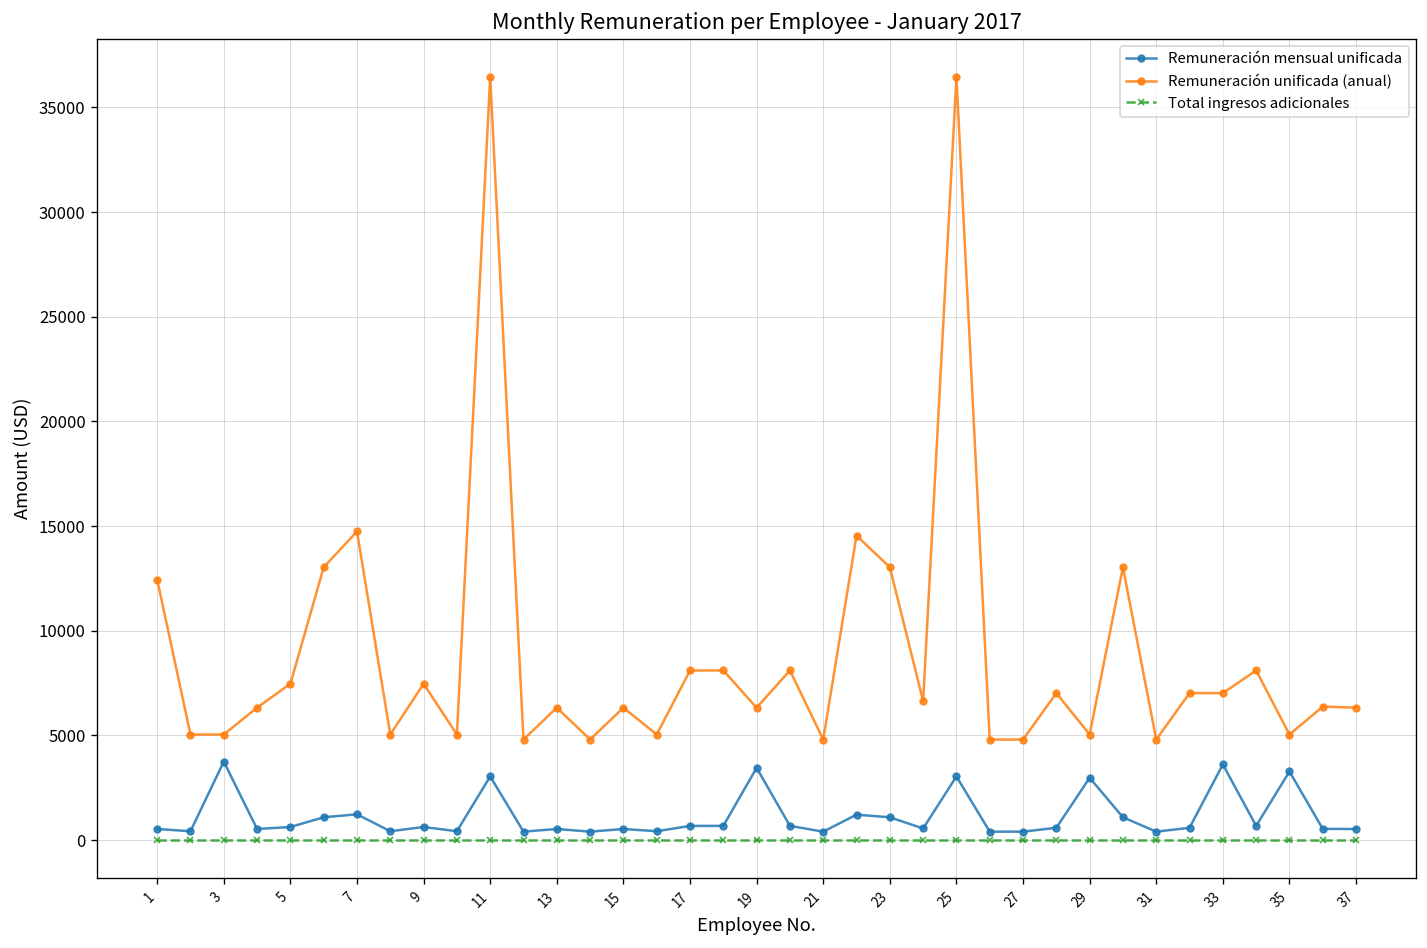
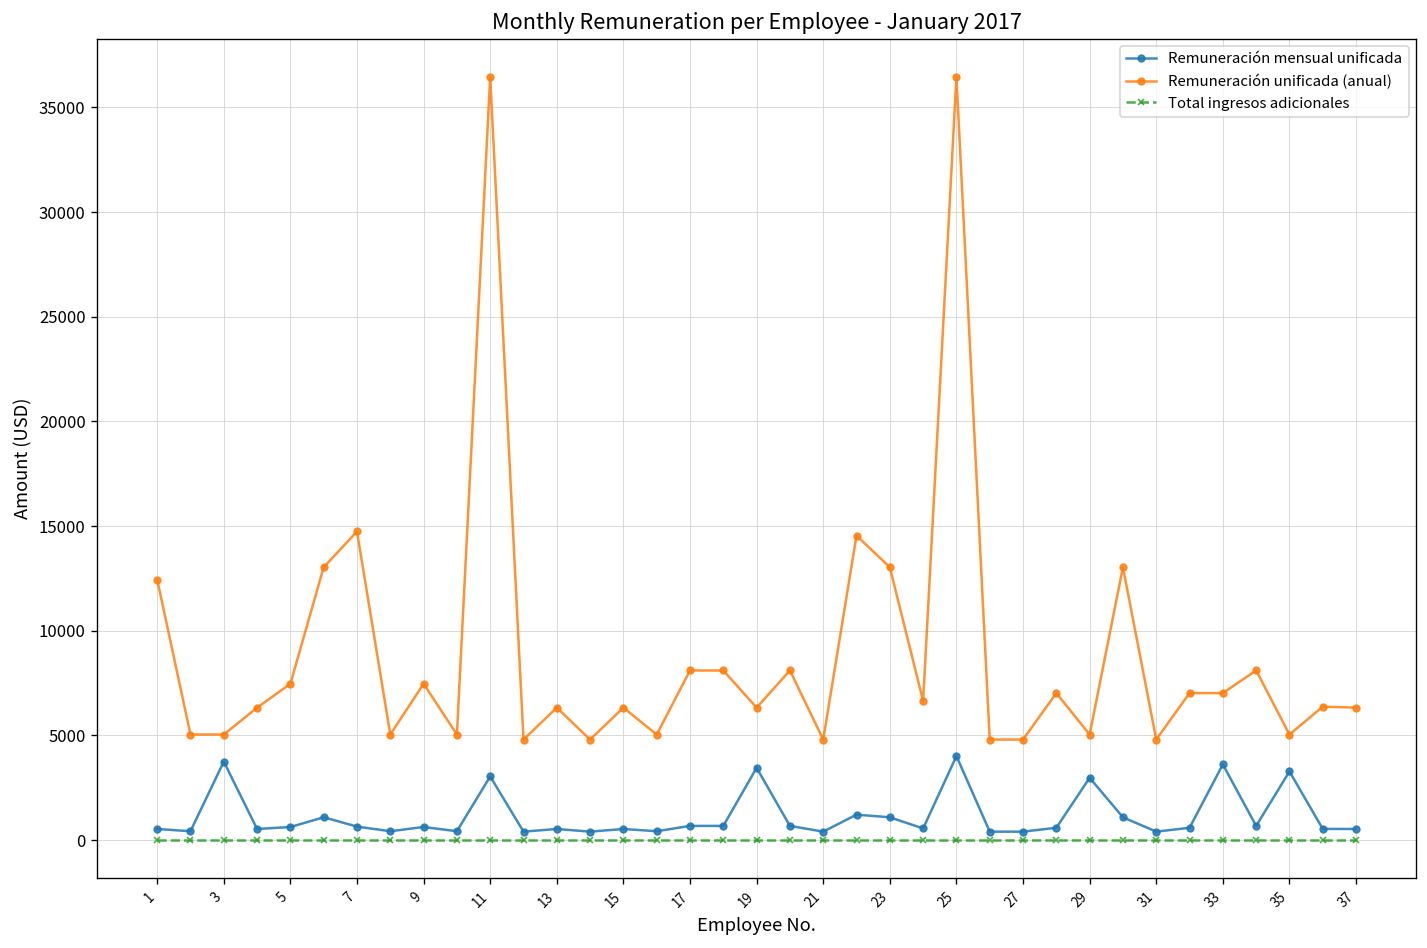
  {
    "Remuneración mensual unificada": {
      "1": 500,
      "3": 3700,
      "5": 600,
-     "7": 1200,
+     "7": 600,
      "9": 600,
      "11": 3000,
      "13": 500,
      "15": 500,
      "17": 700,
      "19": 3400,
      "21": 400,
      "23": 1100,
-     "25": 3000,
+     "25": 4000,
      "27": 400,
      "29": 3000,
      "31": 400,
      "33": 3600,
      "35": 3300,
      "37": 500
    },
    "Remuneración unificada (anual)": {
      "1": 12400,
      "3": 5000,
      "5": 7500,
      "7": 14700,
      "9": 7500,
      "11": 36500,
      "13": 6300,
      "15": 6300,
      "17": 8100,
      "19": 6300,
      "21": 4800,
      "23": 13000,
      "25": 36500,
      "27": 4800,
      "29": 5000,
      "31": 4800,
      "33": 7000,
      "35": 5000,
      "37": 6300
    },
    "Total ingresos adicionales": {
      "1": 0,
      "3": 0,
      "5": 0,
      "7": 0,
      "9": 0,
      "11": 0,
      "13": 0,
      "15": 0,
      "17": 0,
      "19": 0,
      "21": 0,
      "23": 0,
      "25": 0,
      "27": 0,
      "29": 0,
      "31": 0,
      "33": 0,
      "35": 0,
      "37": 0
    }
  }
